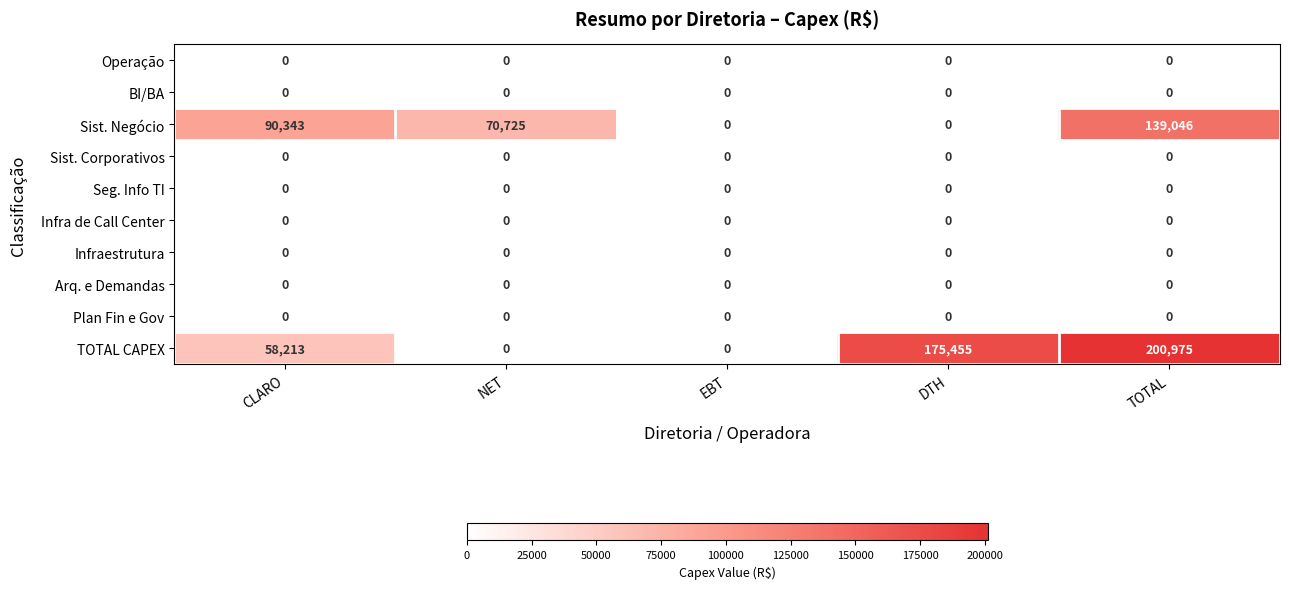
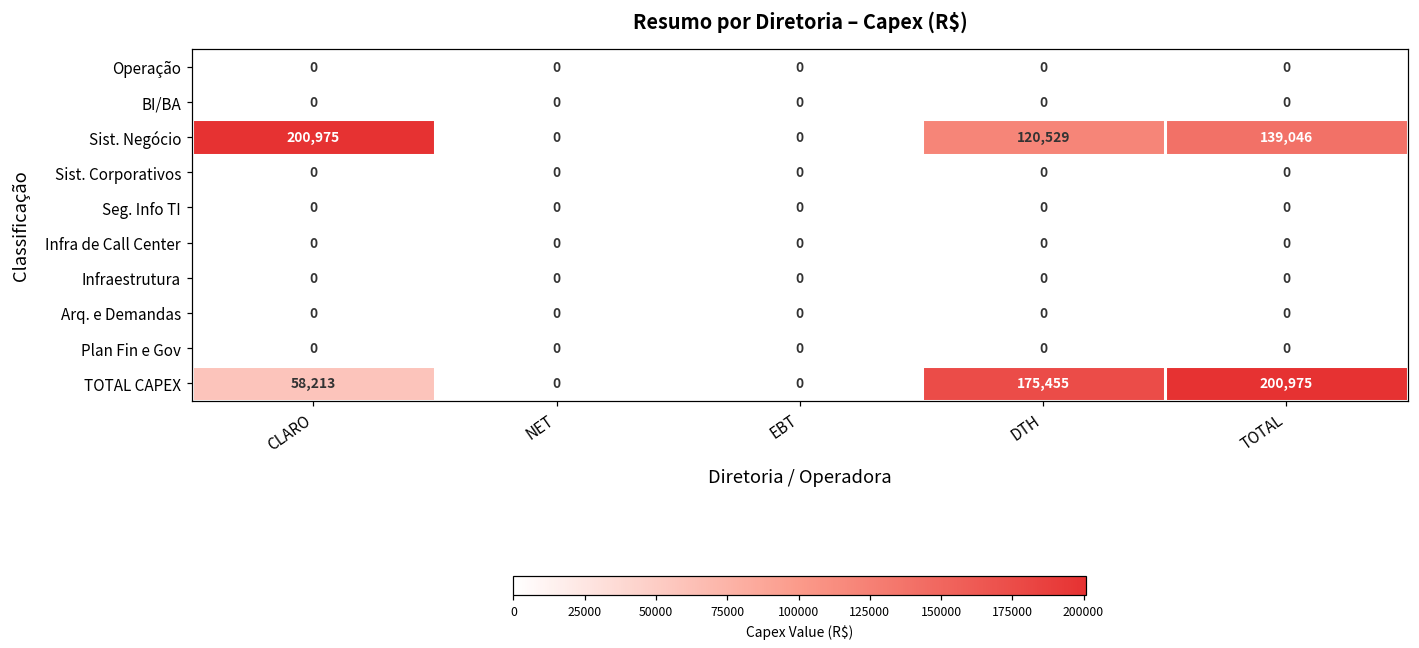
  {
    "Operação": {
      "CLARO": "0",
      "NET": "0",
      "EBT": "0",
      "DTH": "0",
      "TOTAL": "0"
    },
    "BI/BA": {
      "CLARO": "0",
      "NET": "0",
      "EBT": "0",
      "DTH": "0",
      "TOTAL": "0"
    },
    "Sist. Negócio": {
-     "CLARO": "90,343",
-     "NET": "70,725",
+     "CLARO": "200,975",
+     "NET": "0",
      "EBT": "0",
-     "DTH": "0",
+     "DTH": "120,529",
      "TOTAL": "139,046"
    },
    "Sist. Corporativos": {
      "CLARO": "0",
      "NET": "0",
      "EBT": "0",
      "DTH": "0",
      "TOTAL": "0"
    },
    "Seg. Info TI": {
      "CLARO": "0",
      "NET": "0",
      "EBT": "0",
      "DTH": "0",
      "TOTAL": "0"
    },
    "Infra de Call Center": {
      "CLARO": "0",
      "NET": "0",
      "EBT": "0",
      "DTH": "0",
      "TOTAL": "0"
    },
    "Infraestrutura": {
      "CLARO": "0",
      "NET": "0",
      "EBT": "0",
      "DTH": "0",
      "TOTAL": "0"
    },
    "Arq. e Demandas": {
      "CLARO": "0",
      "NET": "0",
      "EBT": "0",
      "DTH": "0",
      "TOTAL": "0"
    },
    "Plan Fin e Gov": {
      "CLARO": "0",
      "NET": "0",
      "EBT": "0",
      "DTH": "0",
      "TOTAL": "0"
    },
    "TOTAL CAPEX": {
      "CLARO": "58,213",
      "NET": "0",
      "EBT": "0",
      "DTH": "175,455",
      "TOTAL": "200,975"
    }
  }
